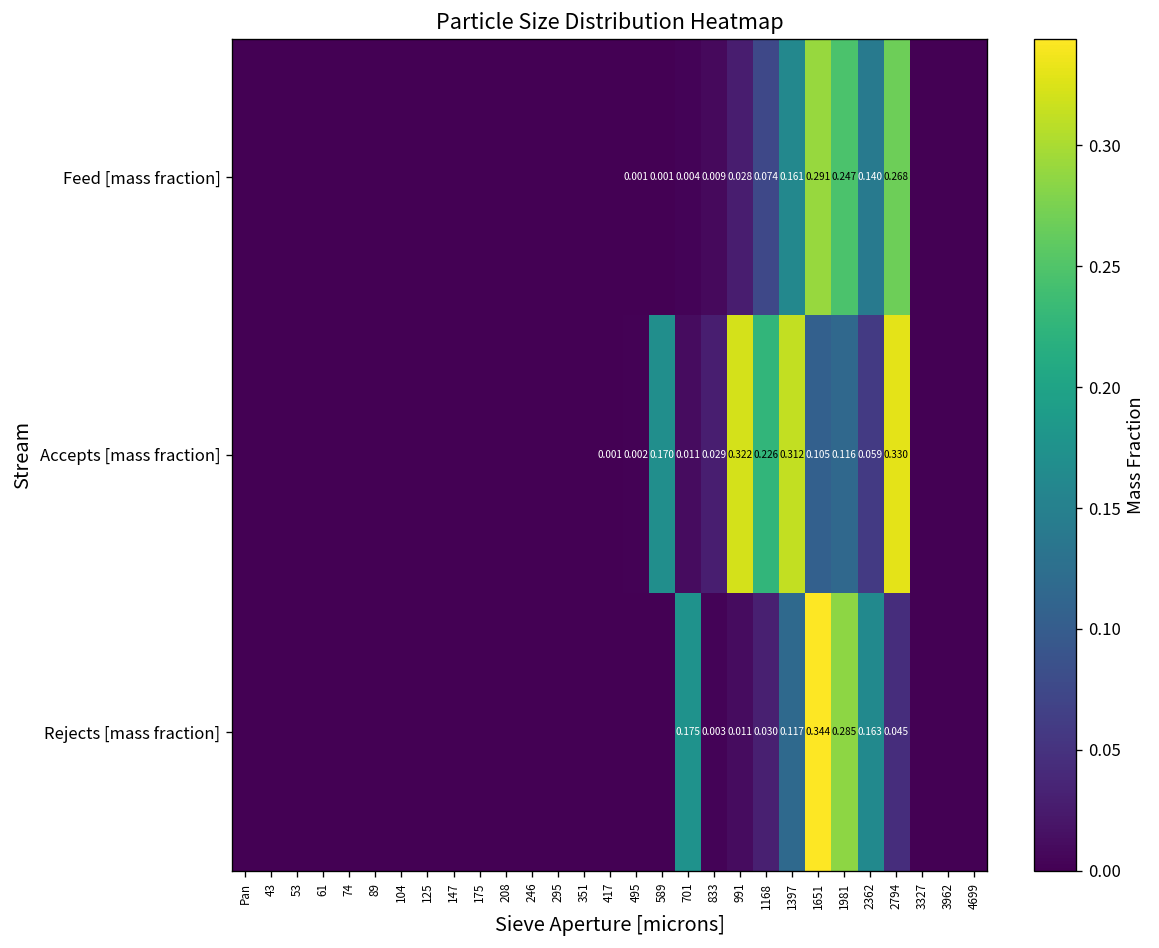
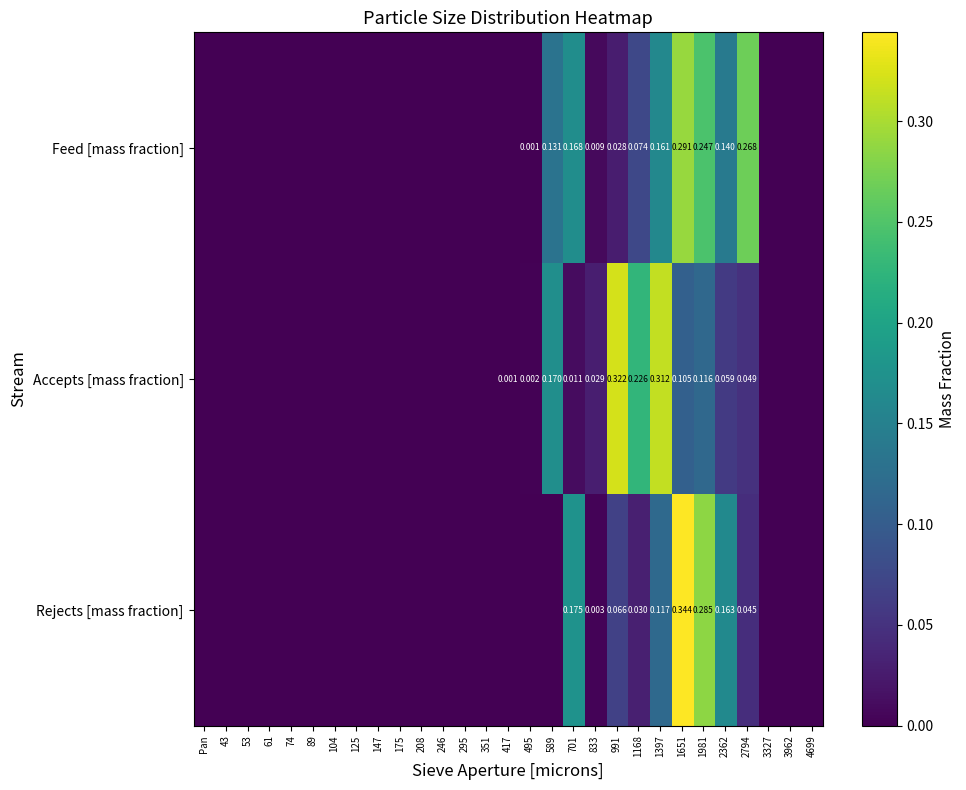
  {
    "Feed [mass fraction]": {
      "495": 0.001,
-     "589": 0.001,
-     "701": 0.004,
+     "589": 0.131,
+     "701": 0.168,
      "833": 0.009,
      "991": 0.028,
      "1168": 0.074,
      "1397": 0.161,
      "1651": 0.291,
      "1981": 0.247,
      "2362": 0.140,
      "2794": 0.268
    },
    "Accepts [mass fraction]": {
      "417": 0.001,
      "495": 0.002,
      "589": 0.170,
      "701": 0.011,
      "833": 0.029,
      "991": 0.322,
      "1168": 0.226,
      "1397": 0.312,
      "1651": 0.105,
      "1981": 0.116,
      "2362": 0.059,
-     "2794": 0.330
+     "2794": 0.049
    },
    "Rejects [mass fraction]": {
      "701": 0.175,
      "833": 0.003,
-     "991": 0.011,
+     "991": 0.066,
      "1168": 0.030,
      "1397": 0.117,
      "1651": 0.344,
      "1981": 0.285,
      "2362": 0.163,
      "2794": 0.045
    }
  }
